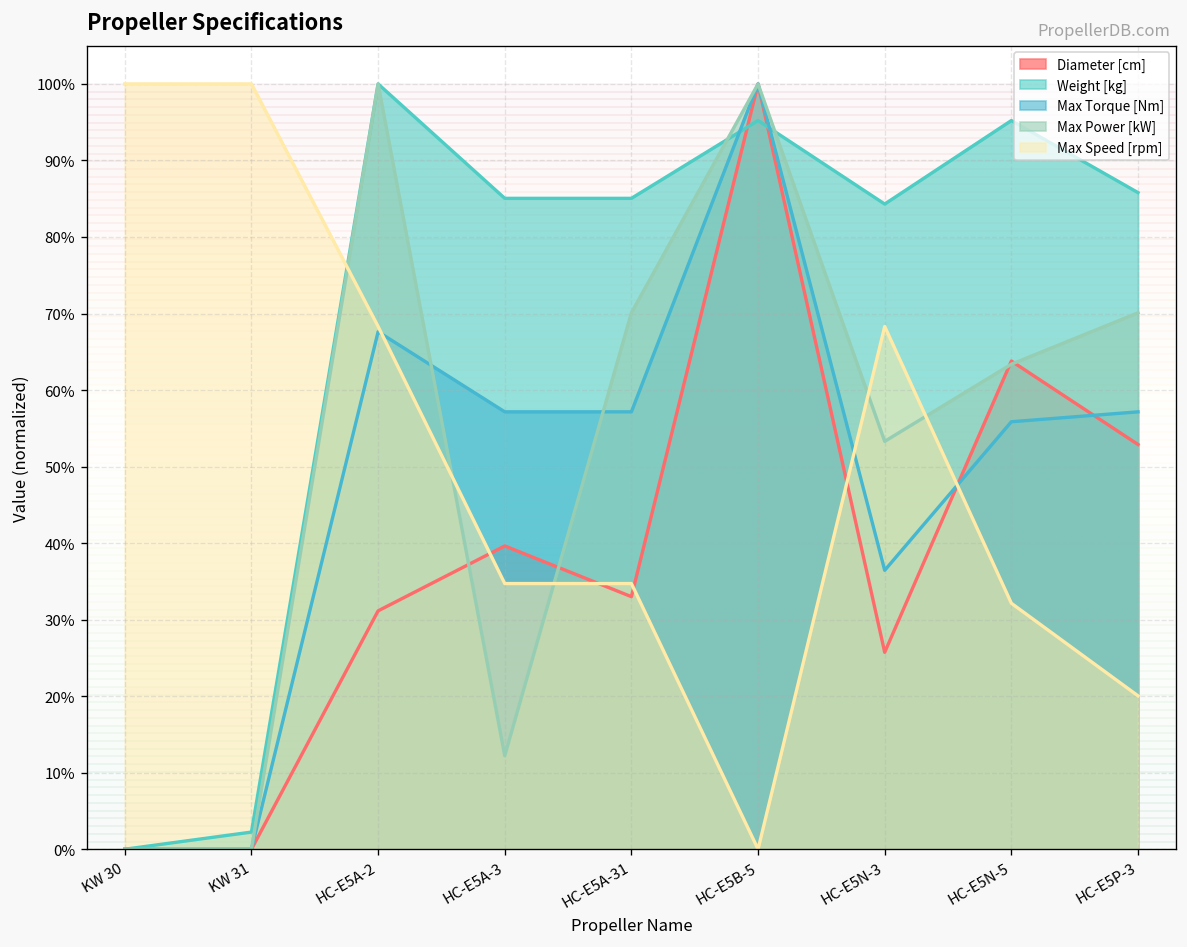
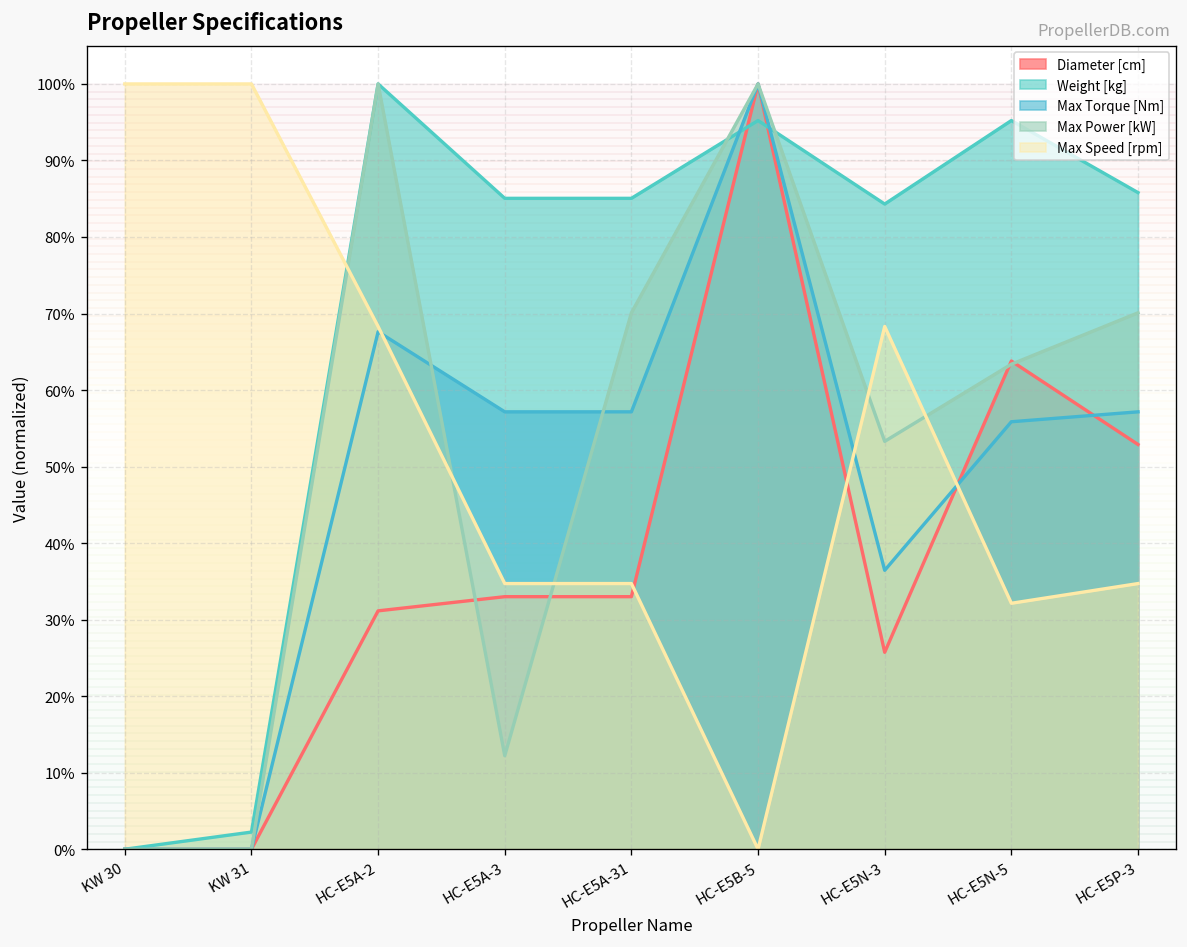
  {
    "Diameter [cm]": {
      "HC-E5A-2": "31%",
-     "HC-E5A-3": "40%",
+     "HC-E5A-3": "33%",
      "HC-E5A-31": "33%",
      "HC-E5N-3": "26%",
      "HC-E5N-5": "64%",
      "HC-E5P-3": "53%"
    },
    "Max Power [kW]": {
      "HC-E5A-3": "12%",
      "HC-E5A-31": "70%",
      "HC-E5N-3": "53%",
      "HC-E5N-5": "63%",
      "HC-E5P-3": "70%"
    },
    "Max Speed [rpm]": {
      "KW 30": "100%",
      "KW 31": "100%",
      "HC-E5A-2": "68%",
      "HC-E5A-3": "35%",
      "HC-E5A-31": "35%",
      "HC-E5B-5": "0%",
      "HC-E5N-3": "68%",
      "HC-E5N-5": "32%",
-     "HC-E5P-3": "20%"
+     "HC-E5P-3": "35%"
    }
  }
